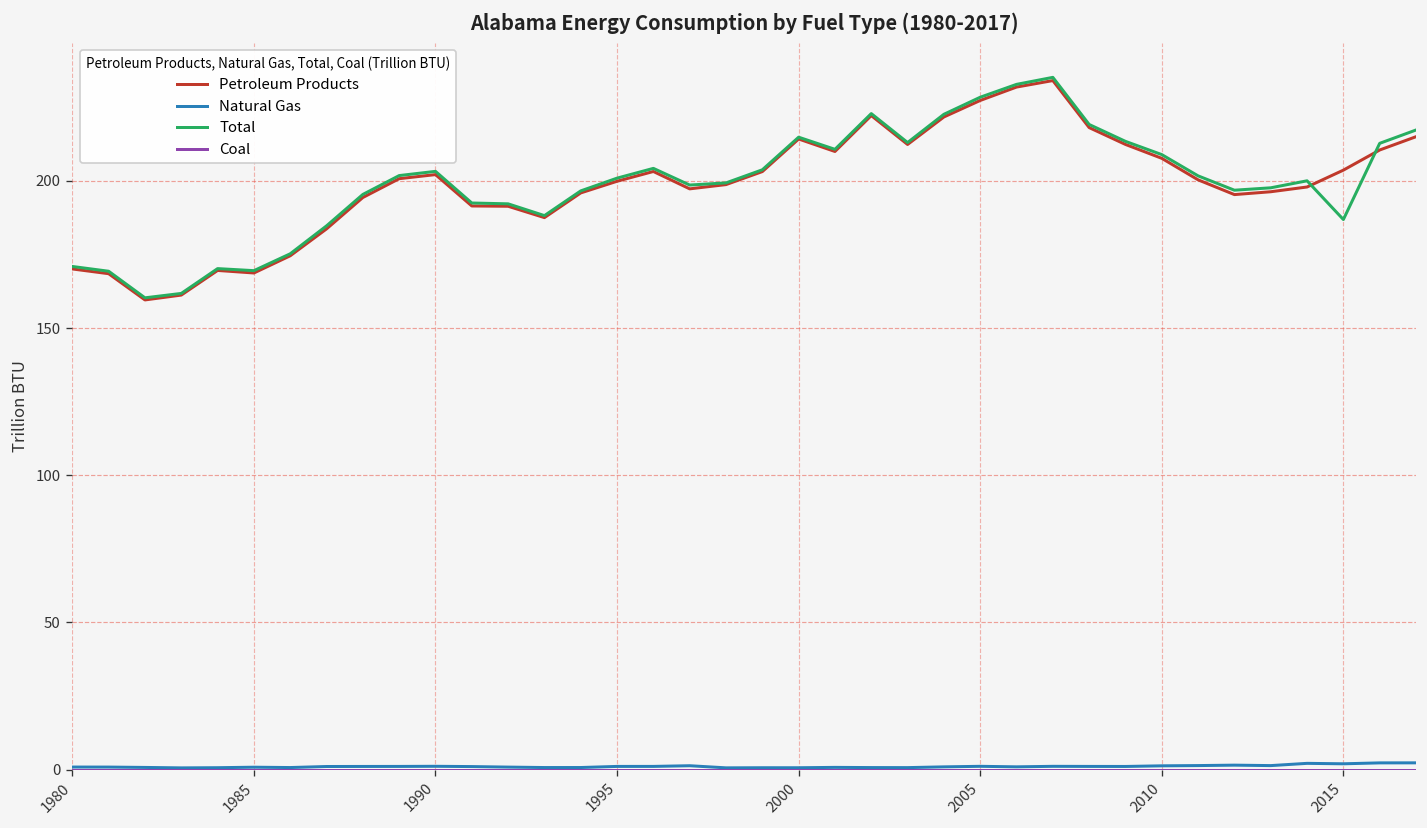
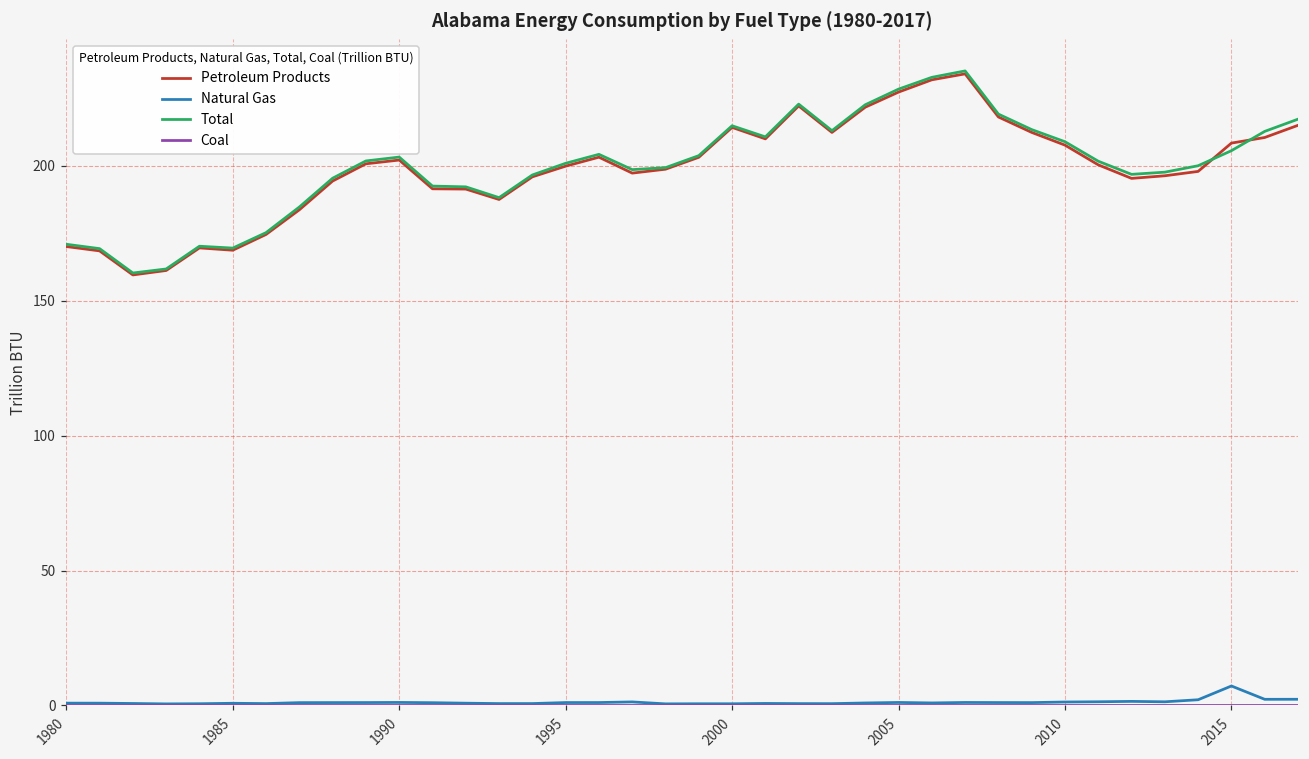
  {
    "Petroleum Products": {
      "1990": 202,
      "1995": 200,
      "2005": 227,
      "2010": 208,
-     "2015": 204
+     "2015": 208
    },
    "Natural Gas": {
      "1990": 1,
      "1995": 1,
      "2005": 1,
      "2010": 1,
-     "2015": 2
+     "2015": 7
    },
    "Total": {
      "1990": 203,
      "1995": 201,
      "2005": 228,
      "2010": 209,
-     "2015": 187
+     "2015": 206
    },
    "Coal": {
      "1990": 0,
      "1995": 0,
      "2005": 0,
      "2010": 0,
      "2015": 0
    }
  }
